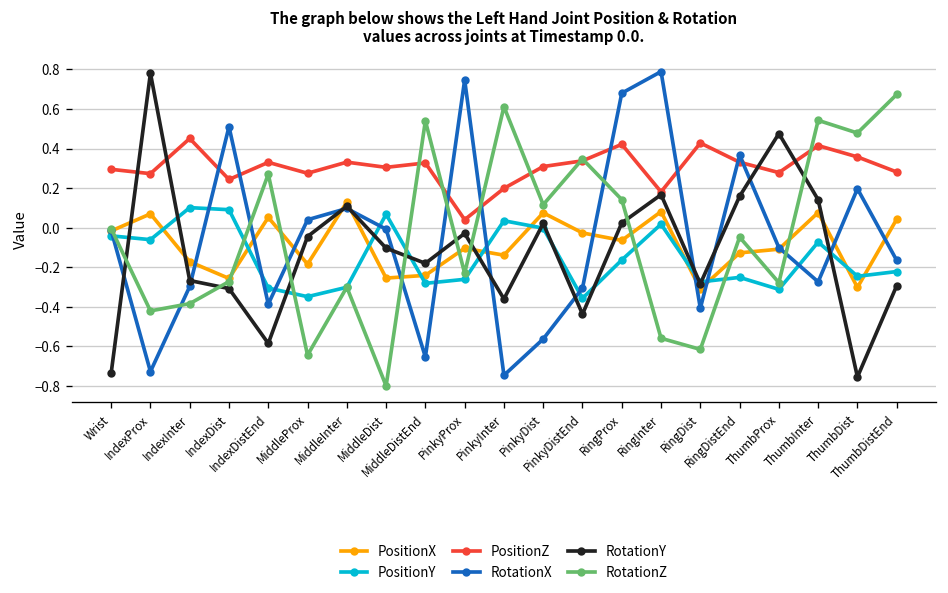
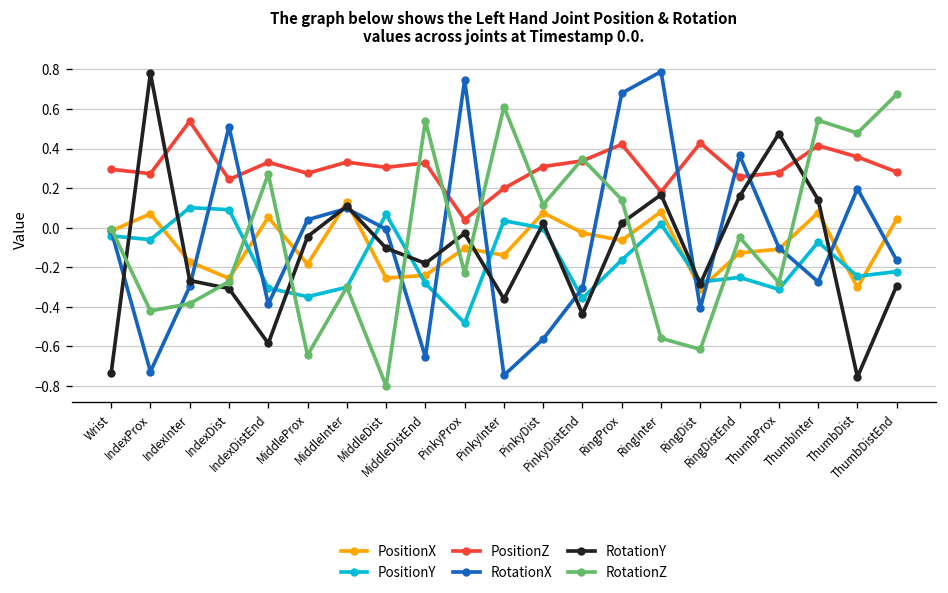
  {
    "PositionX": {
      "IndexProx": 0.07,
      "IndexInter": -0.17,
      "IndexDist": -0.26,
      "IndexDistEnd": 0.05,
      "MiddleProx": -0.18,
      "MiddleInter": 0.13,
      "MiddleDist": -0.25,
      "MiddleDistEnd": -0.24,
      "PinkyProx": -0.10,
      "PinkyInter": -0.14,
      "PinkyDist": 0.07,
      "PinkyDistEnd": -0.03,
      "RingProx": -0.06,
      "RingInter": 0.08,
      "RingDist": -0.31,
      "RingDistEnd": -0.13,
      "ThumbInter": 0.08,
      "ThumbDist": -0.30,
      "ThumbDistEnd": 0.04
    },
    "PositionY": {
      "Wrist": -0.04,
      "IndexProx": -0.06,
      "IndexInter": 0.10,
      "IndexDist": 0.09,
      "IndexDistEnd": -0.31,
      "MiddleProx": -0.35,
      "MiddleDist": 0.07,
      "MiddleDistEnd": -0.28,
-     "PinkyProx": -0.26,
+     "PinkyProx": -0.48,
      "PinkyInter": 0.03,
      "PinkyDist": 0.00,
      "PinkyDistEnd": -0.36,
      "RingProx": -0.16,
      "RingInter": 0.02,
      "RingDistEnd": -0.25,
      "ThumbProx": -0.31,
      "ThumbInter": -0.07,
      "ThumbDist": -0.25,
      "ThumbDistEnd": -0.22
    },
    "PositionZ": {
      "Wrist": 0.29,
      "IndexProx": 0.27,
-     "IndexInter": 0.45,
+     "IndexInter": 0.54,
      "IndexDist": 0.24,
      "IndexDistEnd": 0.33,
      "MiddleProx": 0.27,
      "MiddleInter": 0.33,
      "MiddleDist": 0.30,
      "MiddleDistEnd": 0.33,
      "PinkyProx": 0.04,
      "PinkyInter": 0.20,
      "PinkyDist": 0.31,
      "RingProx": 0.42,
      "RingDist": 0.43,
-     "RingDistEnd": 0.33,
+     "RingDistEnd": 0.26,
      "ThumbProx": 0.28,
      "ThumbInter": 0.41,
      "ThumbDist": 0.36,
      "ThumbDistEnd": 0.28
    },
    "RotationX": {
      "IndexProx": -0.73,
      "IndexInter": -0.30,
      "IndexDist": 0.51,
      "IndexDistEnd": -0.39,
      "MiddleProx": 0.04,
      "MiddleDist": -0.01,
      "MiddleDistEnd": -0.65,
      "PinkyProx": 0.75,
      "PinkyInter": -0.75,
      "PinkyDist": -0.56,
      "PinkyDistEnd": -0.31,
      "RingProx": 0.68,
      "RingInter": 0.79,
      "RingDist": -0.41,
      "RingDistEnd": 0.37,
      "ThumbInter": -0.27,
      "ThumbDist": 0.20,
      "ThumbDistEnd": -0.17
    },
    "RotationY": {
      "Wrist": -0.73,
      "IndexProx": 0.78,
      "IndexInter": -0.27,
      "IndexDist": -0.31,
      "IndexDistEnd": -0.58,
      "MiddleProx": -0.04,
      "MiddleDist": -0.10,
      "MiddleDistEnd": -0.18,
      "PinkyProx": -0.03,
      "PinkyInter": -0.36,
      "PinkyDist": 0.02,
      "PinkyDistEnd": -0.44,
      "RingProx": 0.02,
      "RingDistEnd": 0.16,
      "ThumbProx": 0.48,
      "ThumbInter": 0.14,
      "ThumbDist": -0.75,
      "ThumbDistEnd": -0.29
    },
    "RotationZ": {
      "IndexProx": -0.42,
      "IndexInter": -0.38,
      "IndexDist": -0.27,
      "IndexDistEnd": 0.27,
      "MiddleProx": -0.64,
      "MiddleDist": -0.80,
      "MiddleDistEnd": 0.54,
      "PinkyProx": -0.23,
      "PinkyInter": 0.61,
      "PinkyDist": 0.12,
      "RingProx": 0.14,
      "RingInter": -0.56,
      "RingDist": -0.62,
      "RingDistEnd": -0.05,
      "ThumbProx": -0.28,
      "ThumbInter": 0.54,
      "ThumbDist": 0.48,
      "ThumbDistEnd": 0.67
    }
  }
